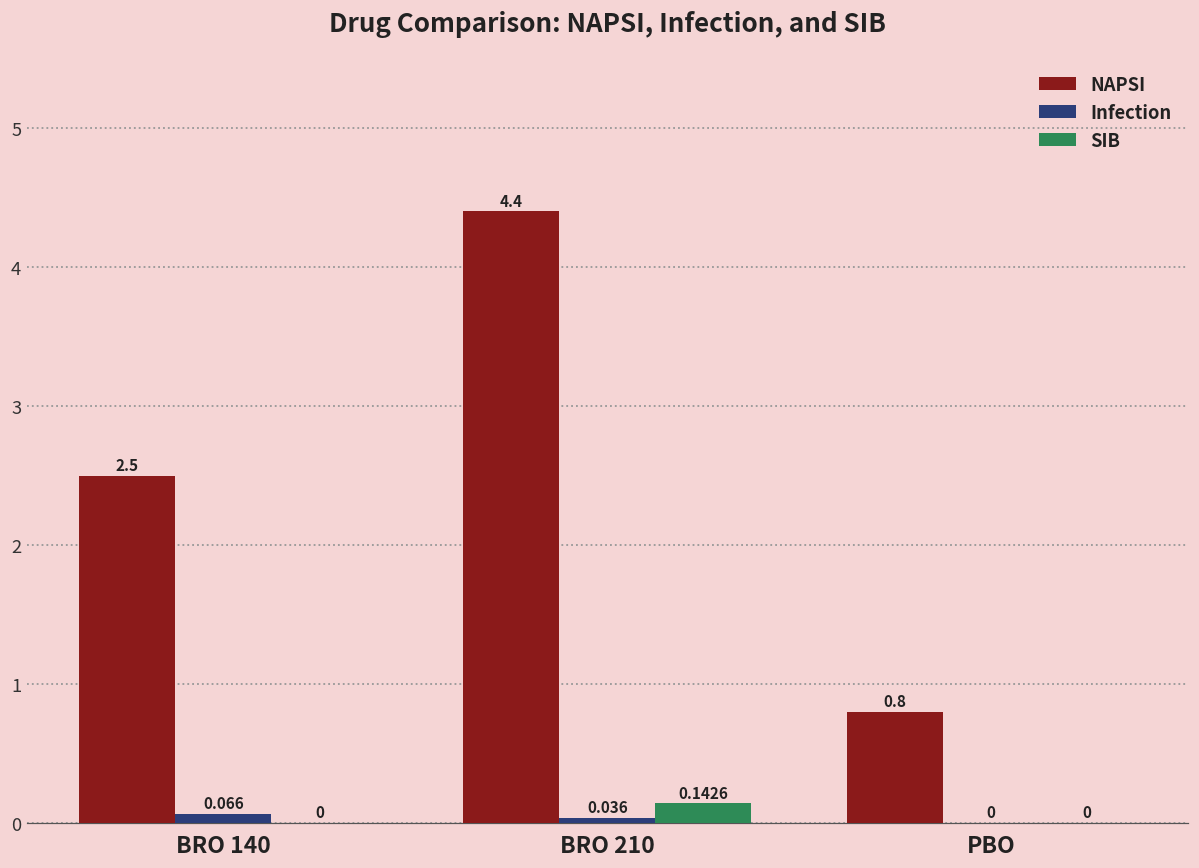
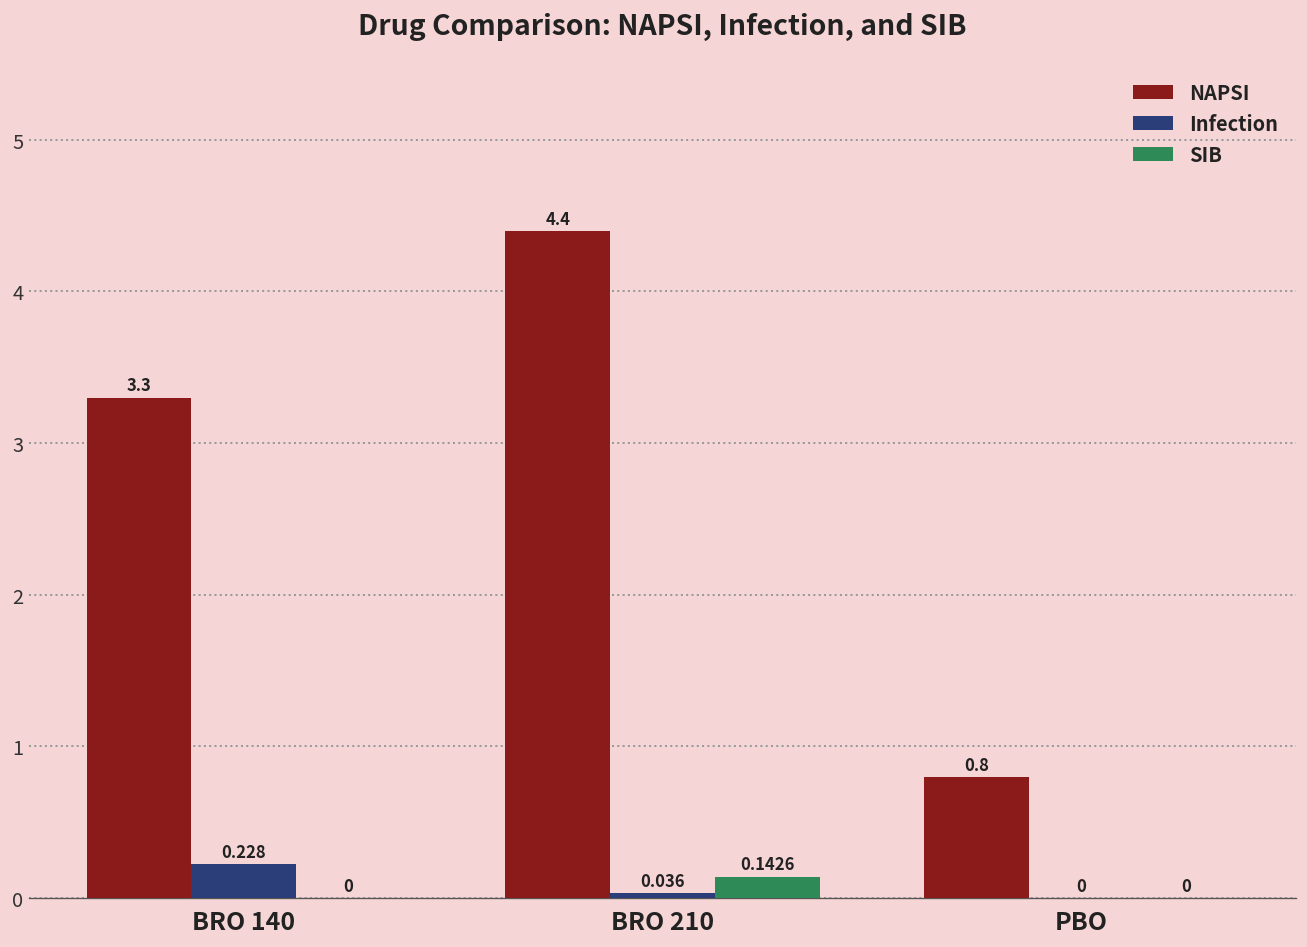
  {
    "NAPSI": {
-     "BRO 140": 2.5,
+     "BRO 140": 3.3,
      "BRO 210": 4.4,
      "PBO": 0.8
    },
    "Infection": {
-     "BRO 140": 0.066,
+     "BRO 140": 0.228,
      "BRO 210": 0.036,
      "PBO": 0
    },
    "SIB": {
      "BRO 140": 0,
      "BRO 210": 0.1426,
      "PBO": 0
    }
  }
